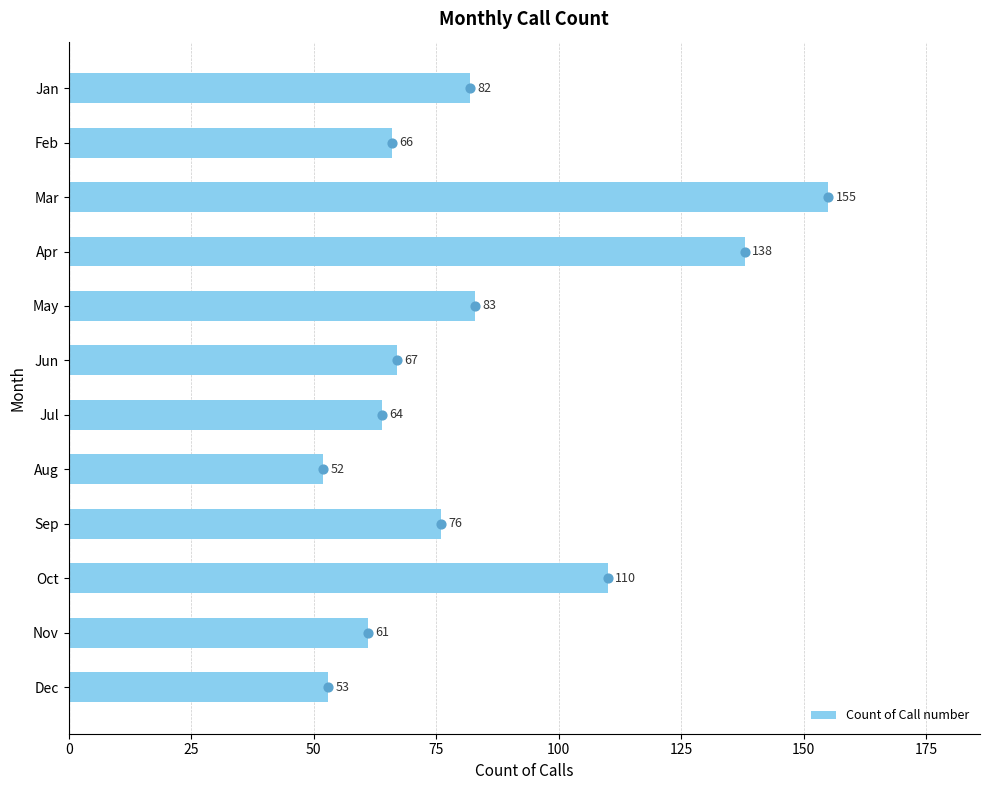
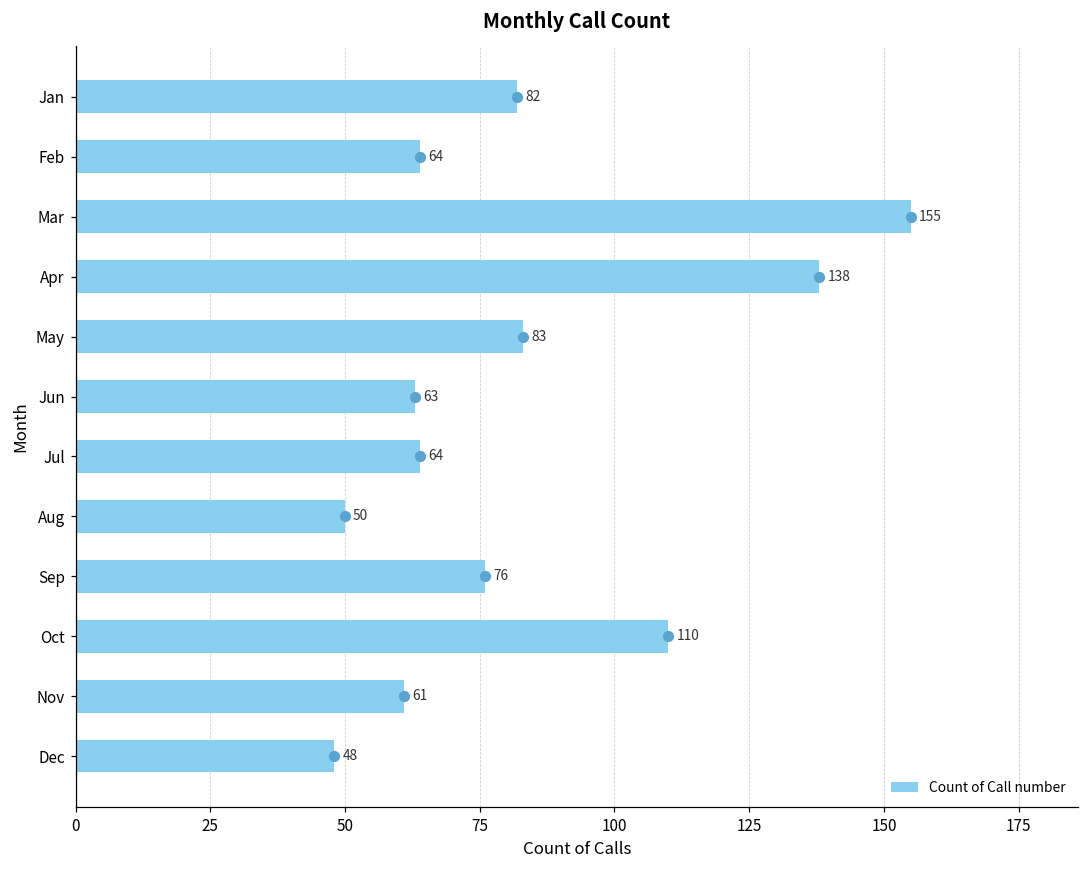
  {
    "Jan": 82,
-   "Feb": 66,
+   "Feb": 64,
    "Mar": 155,
    "Apr": 138,
    "May": 83,
-   "Jun": 67,
+   "Jun": 63,
    "Jul": 64,
-   "Aug": 52,
+   "Aug": 50,
    "Sep": 76,
    "Oct": 110,
    "Nov": 61,
-   "Dec": 53
+   "Dec": 48
  }
